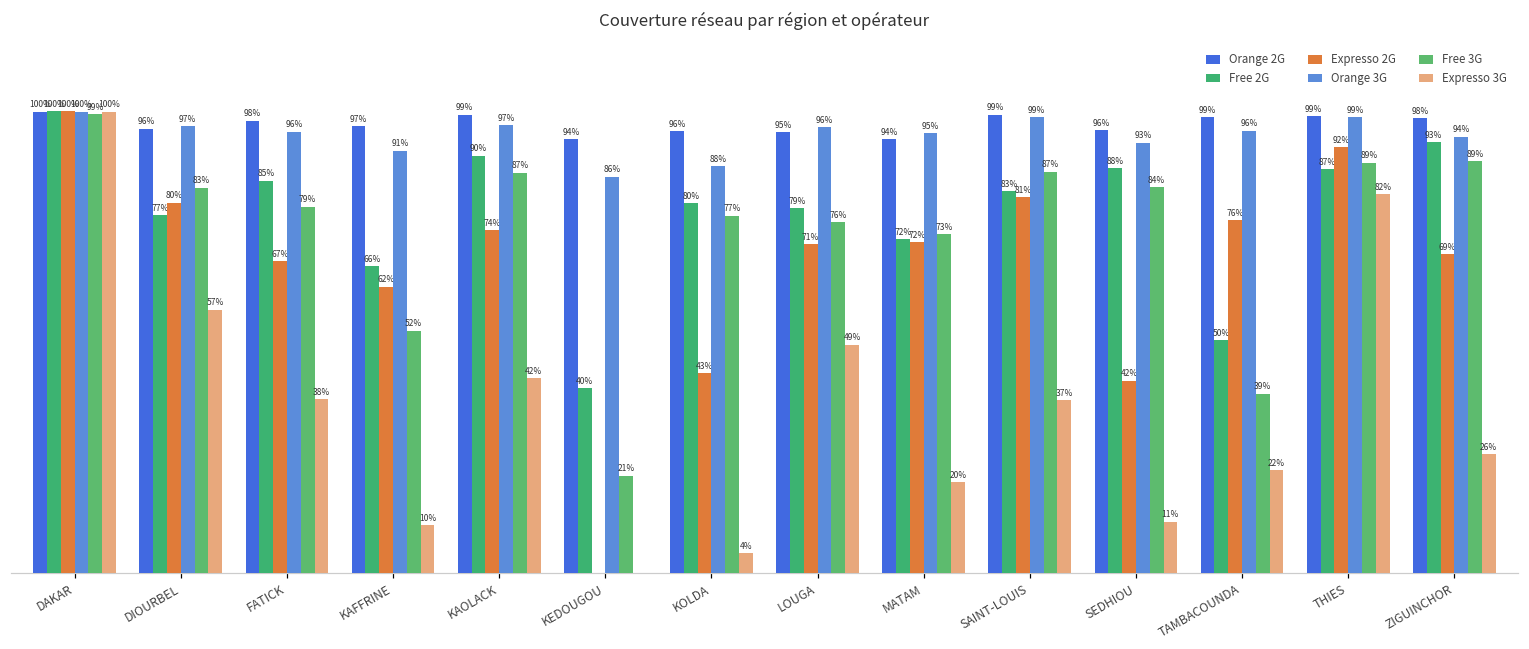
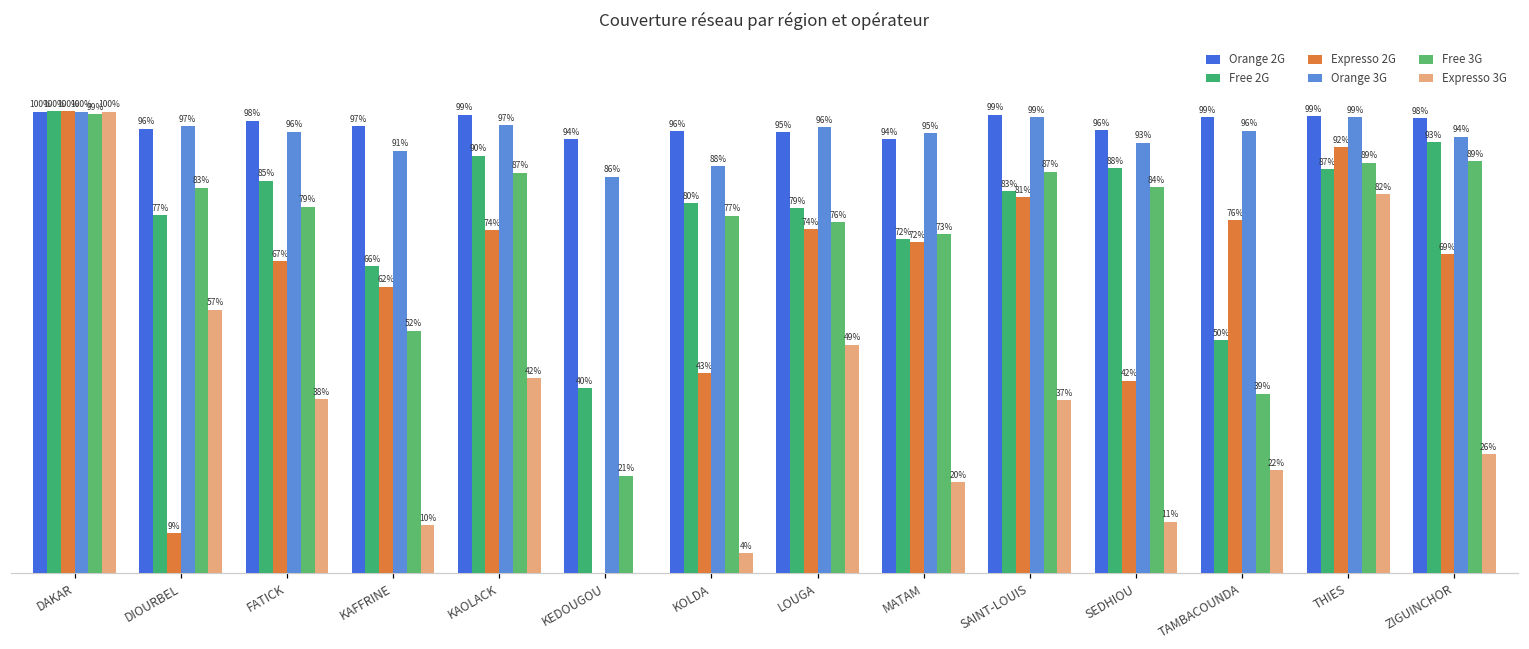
  {
    "Expresso 2G": {
-     "DIOURBEL": "80%",
+     "DIOURBEL": "9%",
      "FATICK": "67%",
      "KAFFRINE": "62%",
      "KAOLACK": "74%",
      "KOLDA": "43%",
-     "LOUGA": "71%",
+     "LOUGA": "74%",
      "MATAM": "72%",
      "SAINT-LOUIS": "81%",
      "SEDHIOU": "42%",
      "TAMBACOUNDA": "76%",
      "THIES": "92%",
      "ZIGUINCHOR": "69%"
    },
    "Expresso 3G": {
      "DIOURBEL": "57%",
      "FATICK": "38%",
      "KAFFRINE": "10%",
      "KAOLACK": "42%",
      "KOLDA": "4%",
      "LOUGA": "49%",
      "MATAM": "20%",
      "SAINT-LOUIS": "37%",
      "SEDHIOU": "11%",
      "TAMBACOUNDA": "22%",
      "THIES": "82%",
      "ZIGUINCHOR": "26%"
    }
  }
